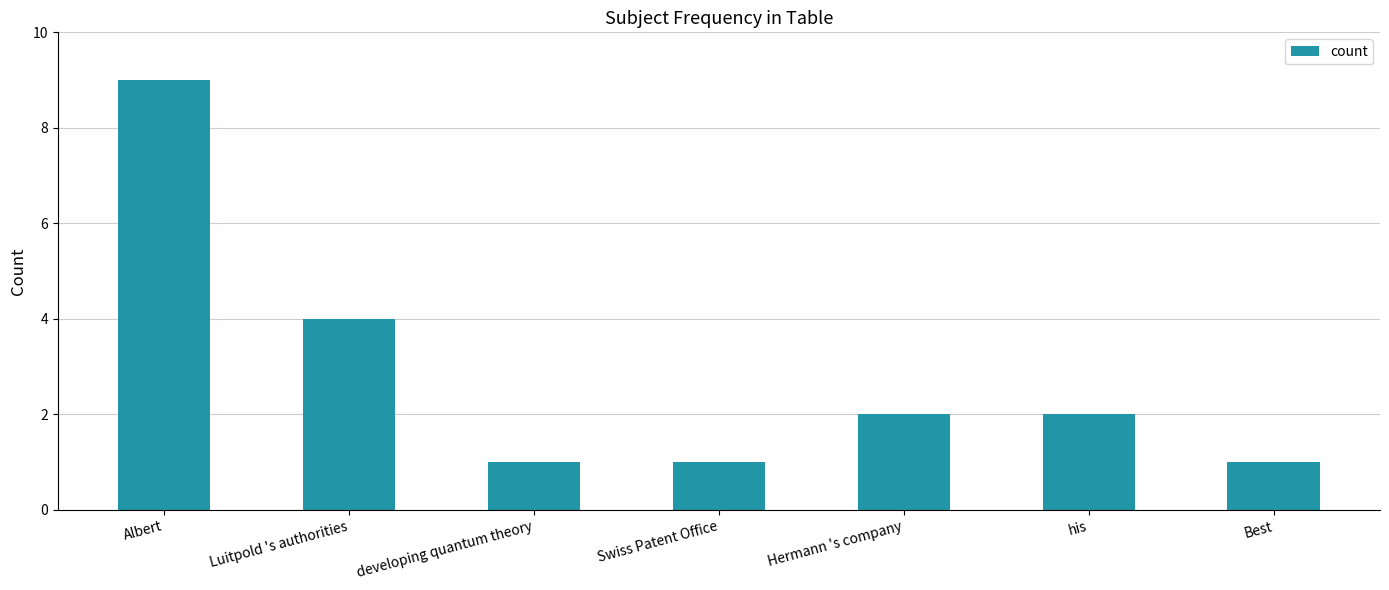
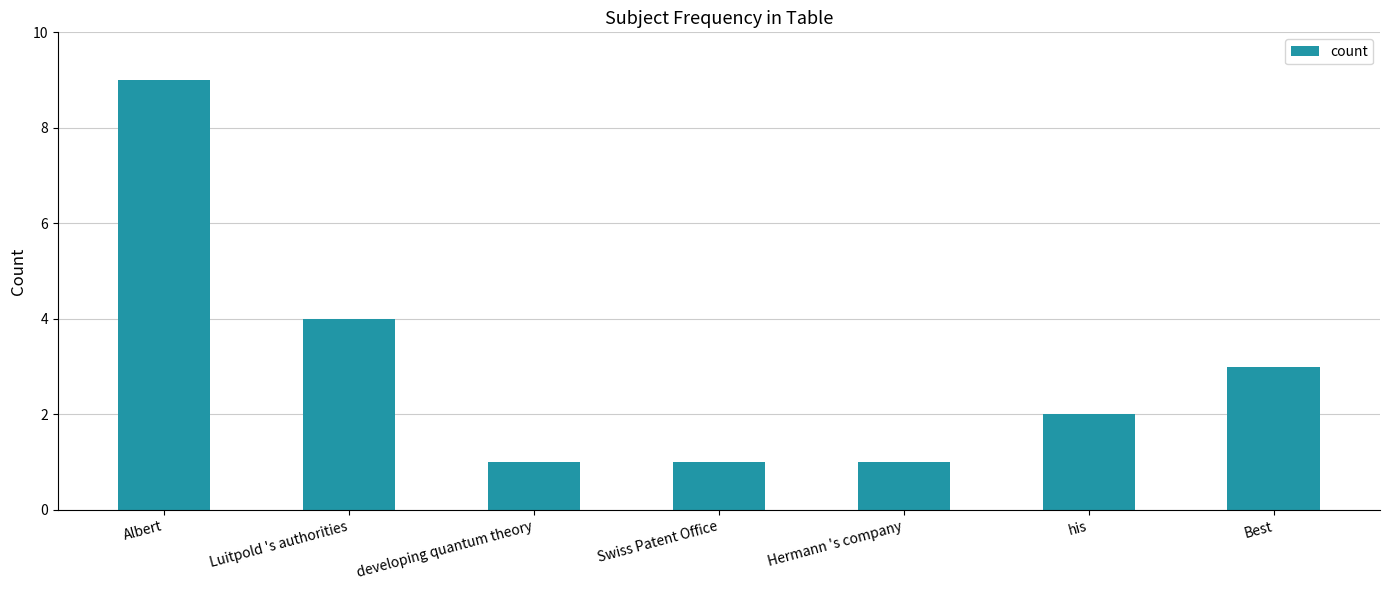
  {
    "Albert": 9,
    "Luitpold 's authorities": 4,
    "developing quantum theory": 1,
    "Swiss Patent Office": 1,
-   "Hermann 's company": 2,
+   "Hermann 's company": 1,
    "his": 2,
-   "Best": 1
+   "Best": 3
  }
